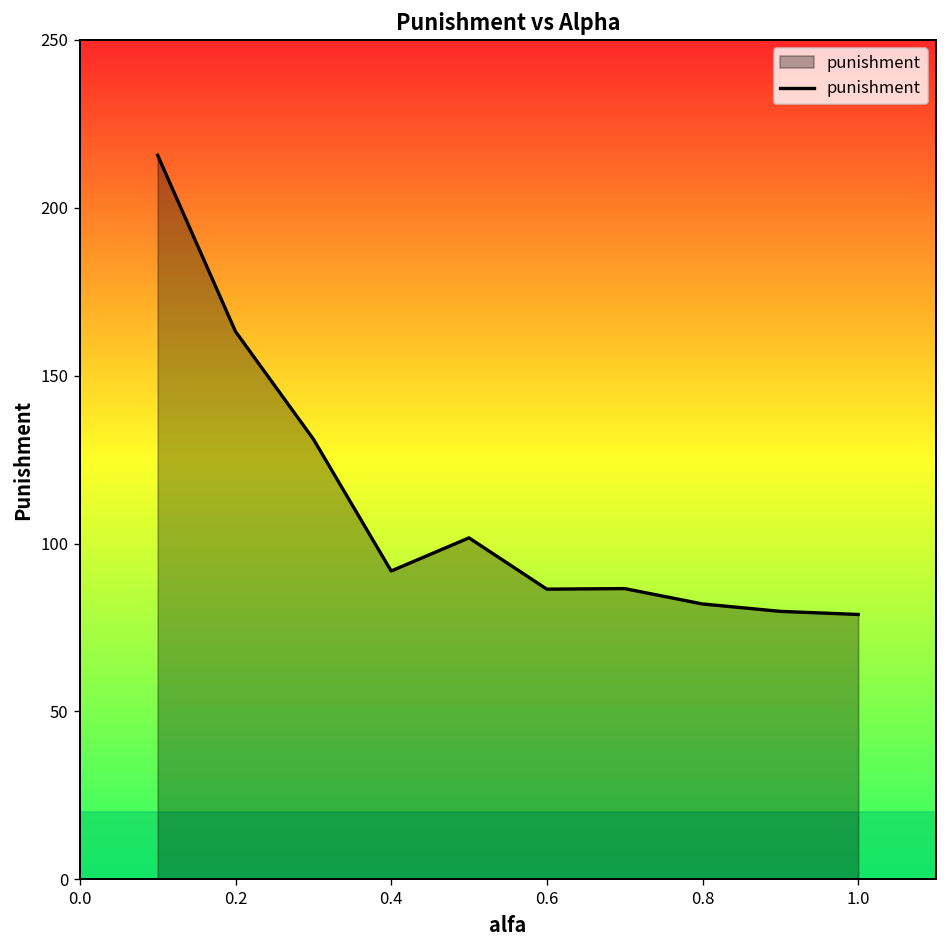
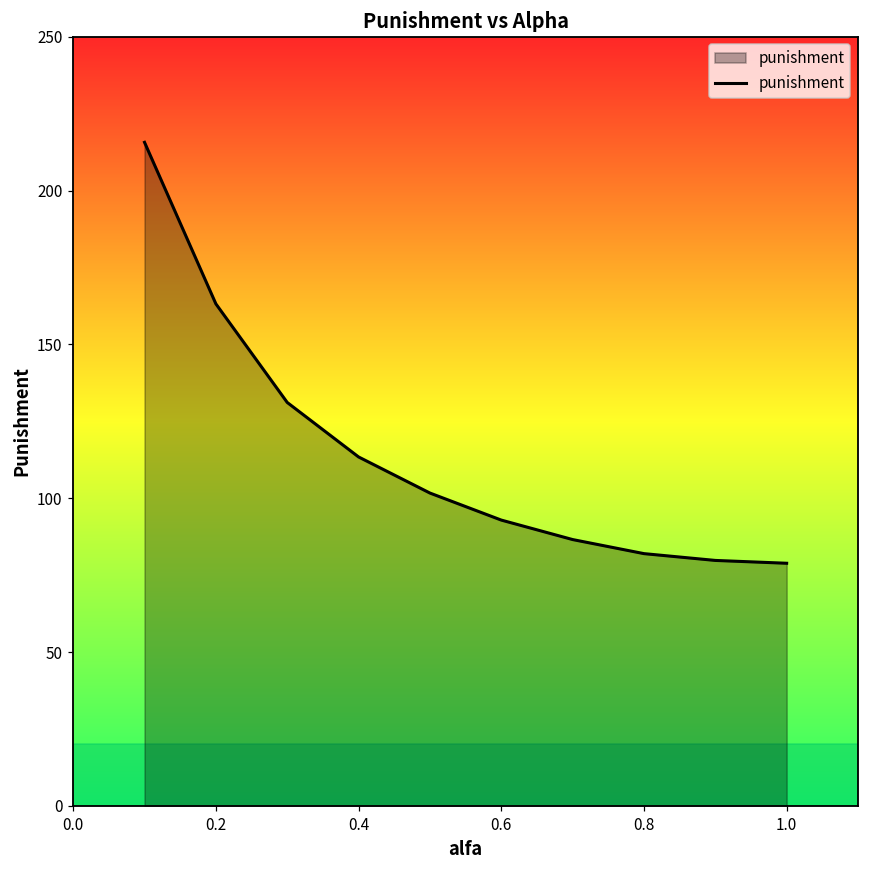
  {
    "0.2": 163,
-   "0.4": 92,
-   "0.6": 86,
+   "0.4": 113,
+   "0.6": 93,
    "0.8": 82,
    "1.0": 79
  }
